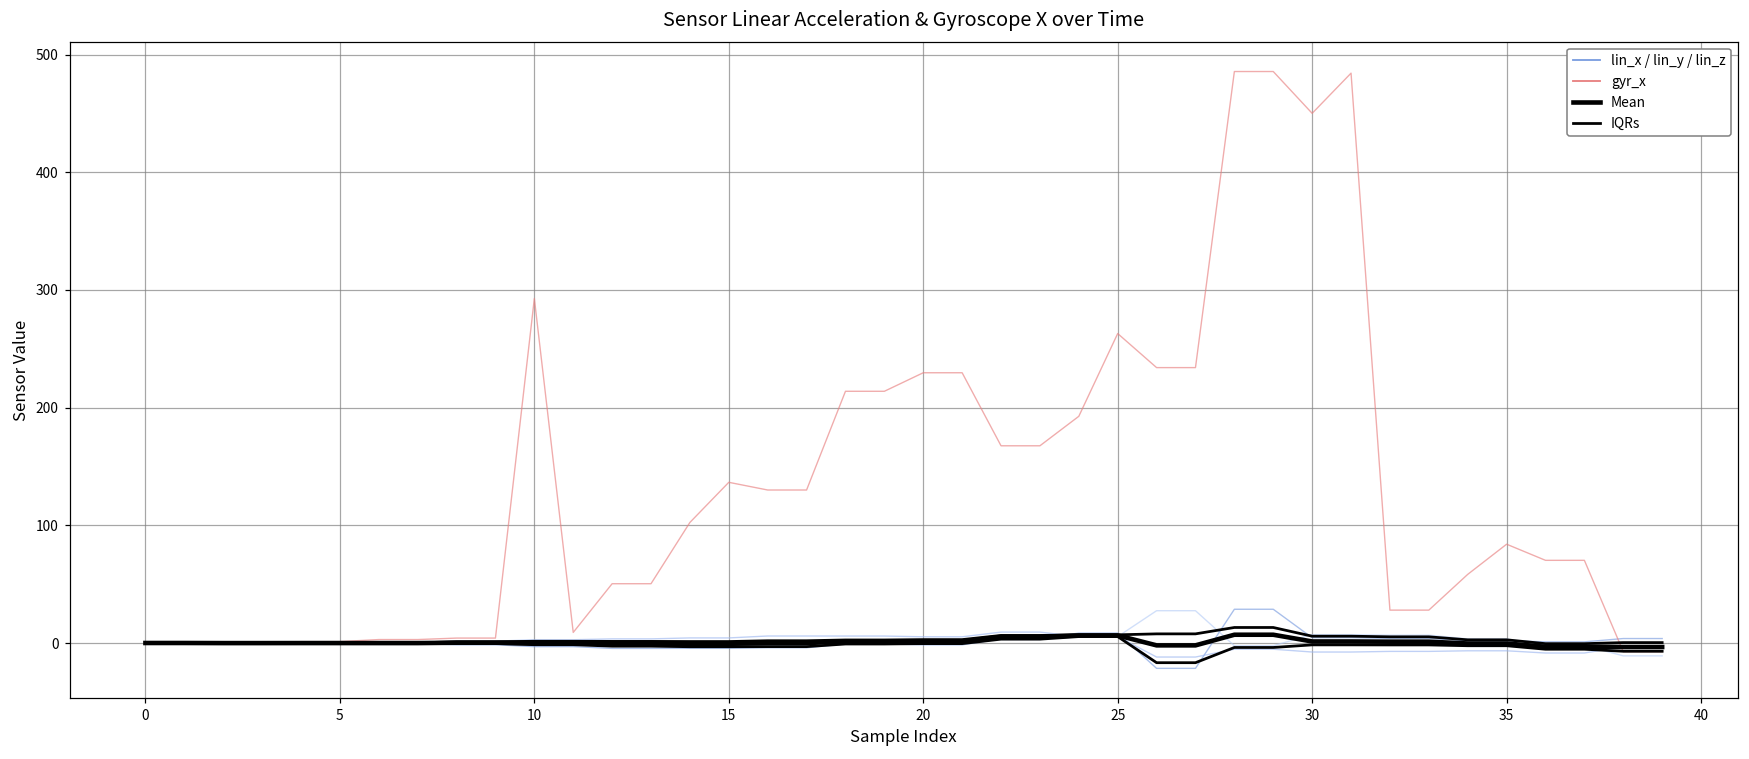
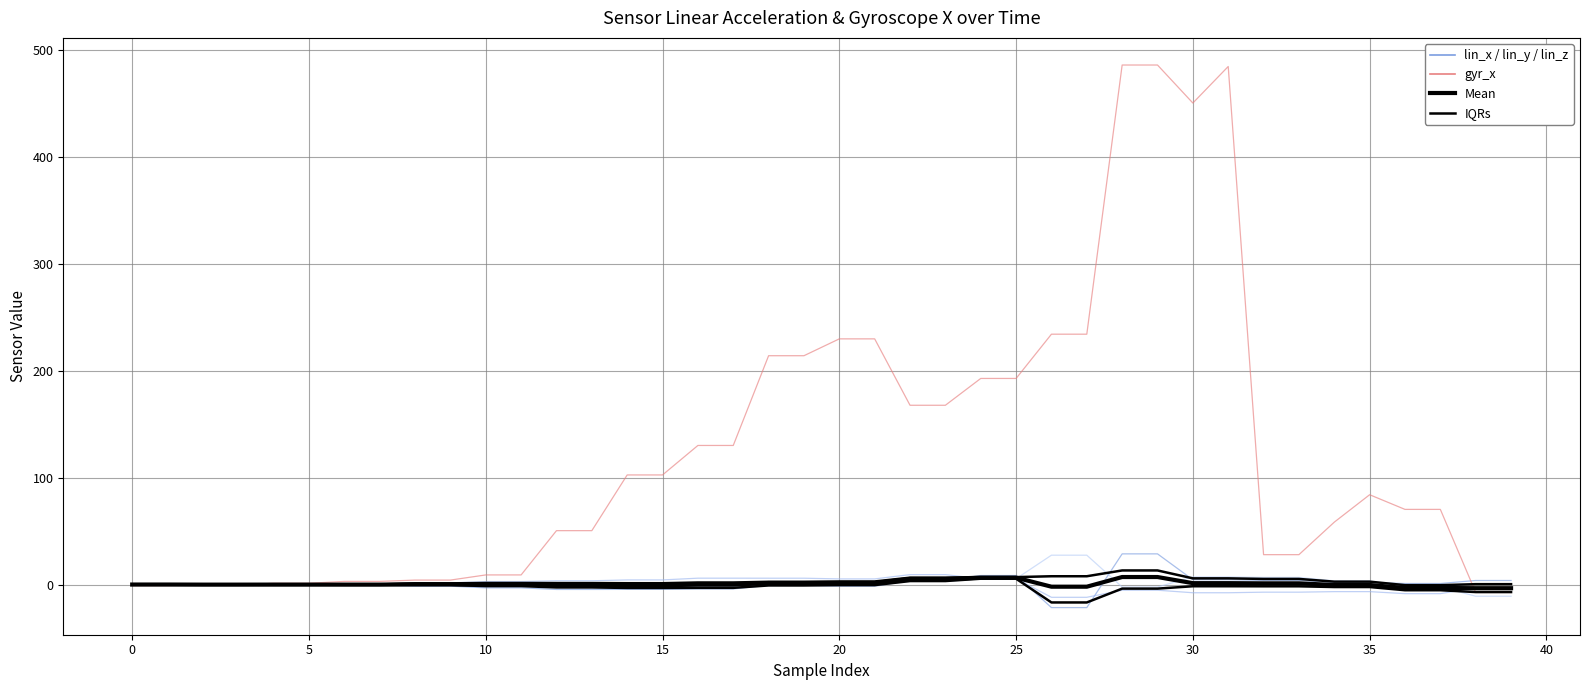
  {
    "gyr_x": {
-     "10": 293,
-     "15": 137,
+     "10": 9,
+     "15": 103,
      "20": 230,
-     "25": 263,
+     "25": 193,
      "30": 450,
      "35": 84
    }
  }
